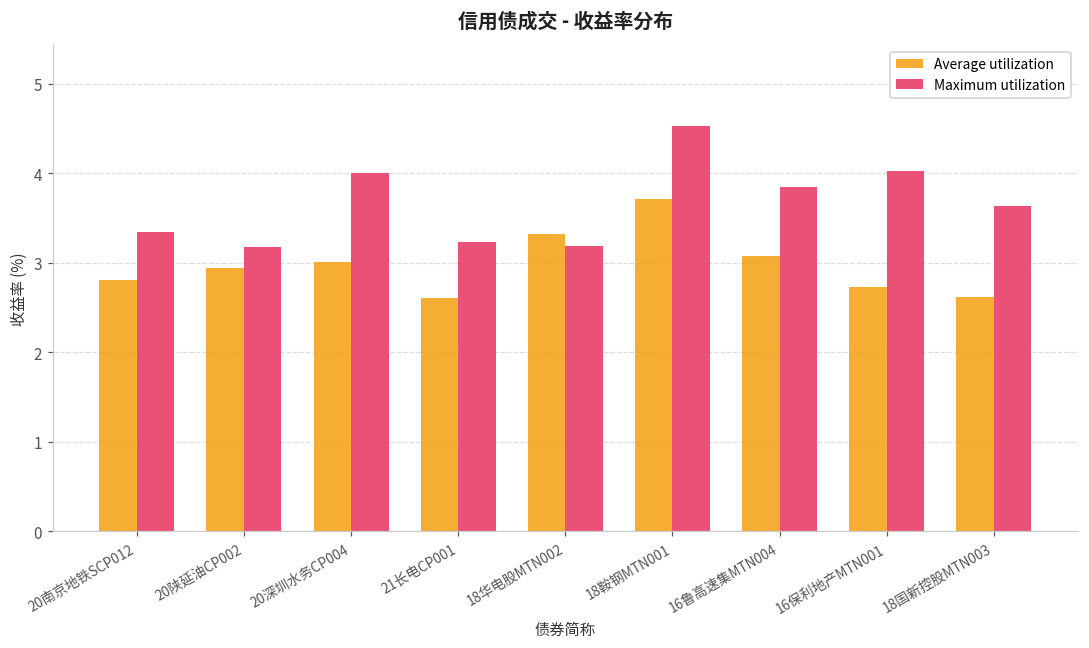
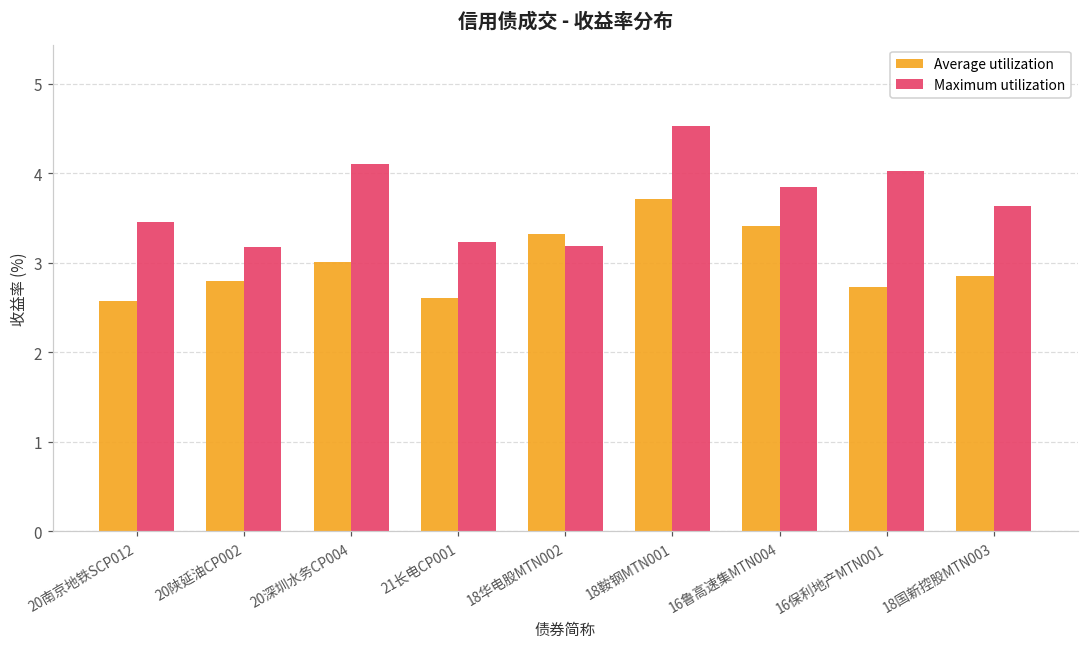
  {
    "Average utilization": {
-     "20南京地铁SCP012": 2.8,
-     "20陕延油CP002": 2.9,
+     "20南京地铁SCP012": 2.6,
+     "20陕延油CP002": 2.8,
      "20深圳水务CP004": 3.0,
      "21长电CP001": 2.6,
      "18华电股MTN002": 3.3,
      "18鞍钢MTN001": 3.7,
-     "16鲁高速集MTN004": 3.1,
+     "16鲁高速集MTN004": 3.4,
      "16保利地产MTN001": 2.7,
-     "18国新控股MTN003": 2.6
+     "18国新控股MTN003": 2.9
    },
    "Maximum utilization": {
-     "20南京地铁SCP012": 3.3,
+     "20南京地铁SCP012": 3.5,
      "20陕延油CP002": 3.2,
-     "20深圳水务CP004": 4.0,
+     "20深圳水务CP004": 4.1,
      "21长电CP001": 3.2,
      "18华电股MTN002": 3.2,
      "18鞍钢MTN001": 4.5,
      "16鲁高速集MTN004": 3.9,
      "16保利地产MTN001": 4.0,
      "18国新控股MTN003": 3.6
    }
  }
